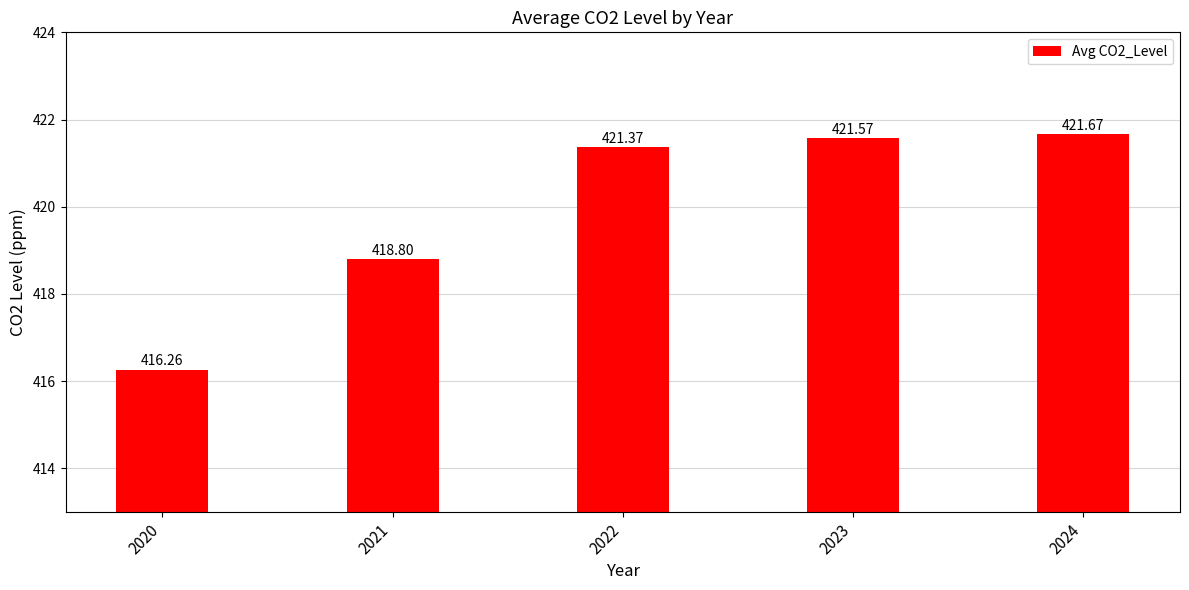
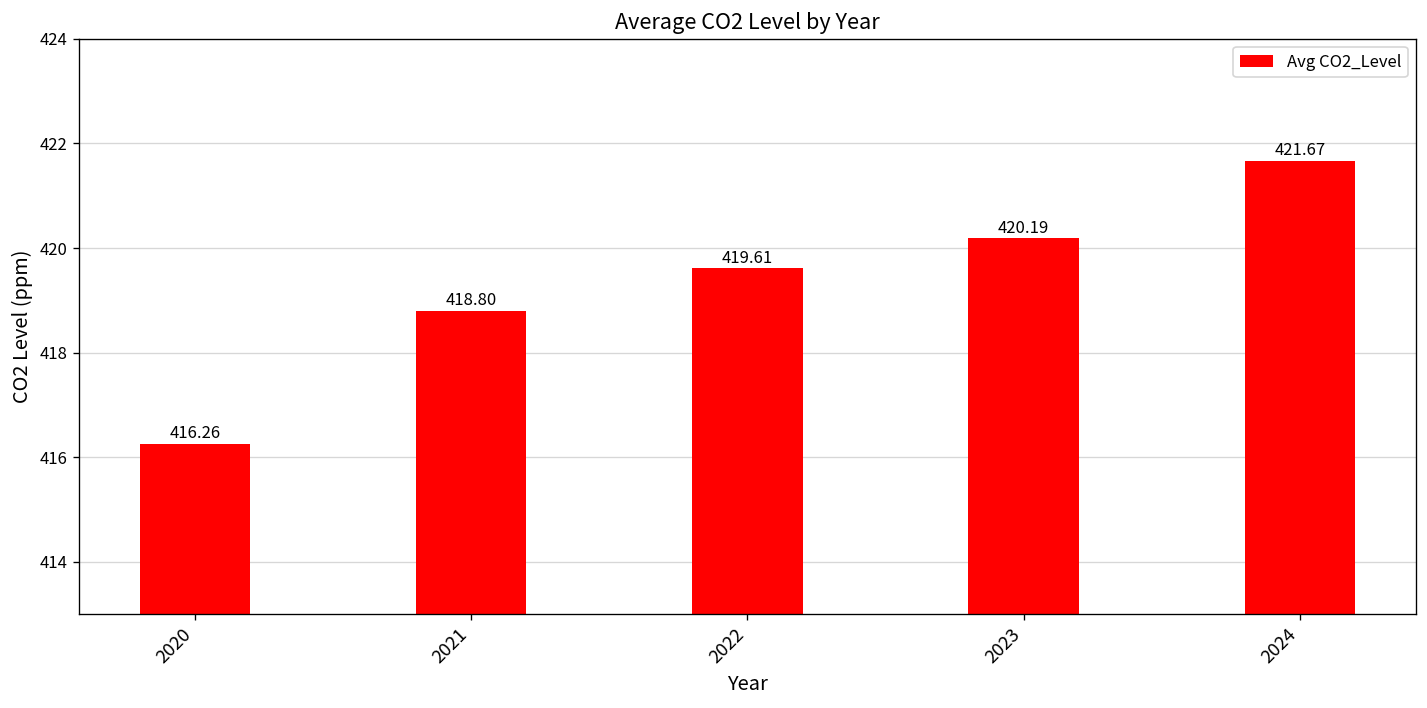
  {
    "2020": 416.26,
    "2021": 418.80,
-   "2022": 421.37,
-   "2023": 421.57,
+   "2022": 419.61,
+   "2023": 420.19,
    "2024": 421.67
  }
